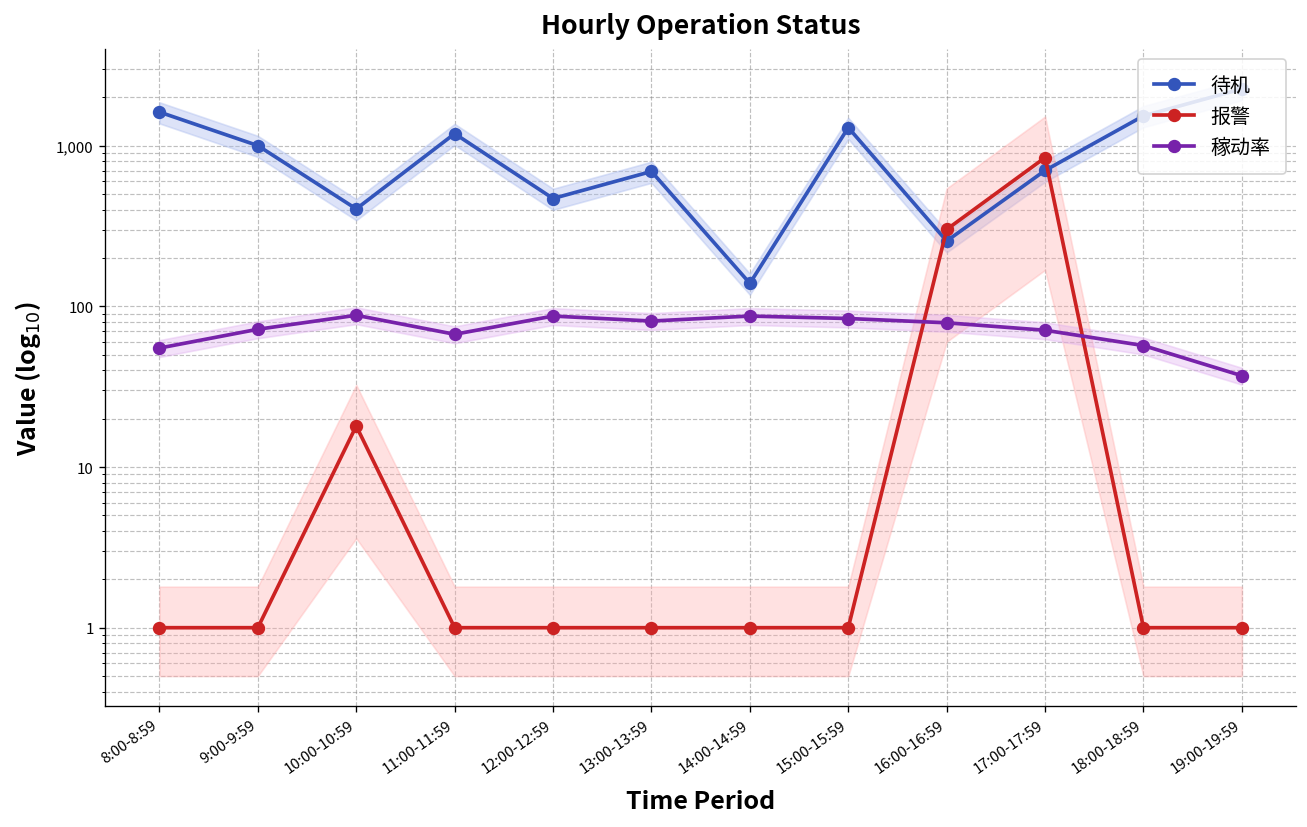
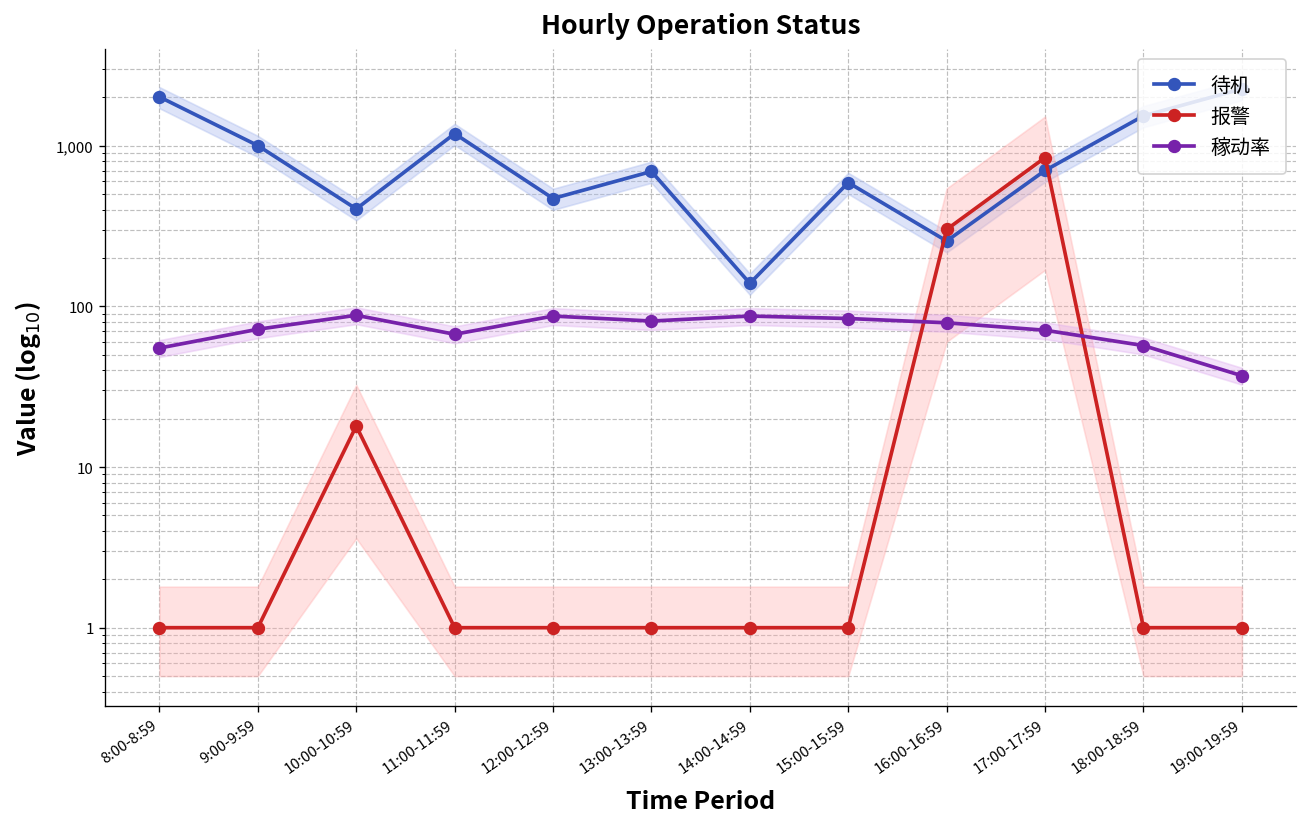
  {
    "待机": {
-     "8:00-8:59": "1,600",
+     "8:00-8:59": "2,000",
      "9:00-9:59": "1,000",
      "10:00-10:59": "400",
      "11:00-11:59": "1,200",
      "12:00-12:59": "470",
      "13:00-13:59": "700",
      "14:00-14:59": "140",
-     "15:00-15:59": "1,300",
+     "15:00-15:59": "600",
      "16:00-16:59": "260",
      "17:00-17:59": "700"
    },
    "报警": {
      "8:00-8:59": "1",
      "9:00-9:59": "1",
      "10:00-10:59": "18",
      "11:00-11:59": "1",
      "12:00-12:59": "1",
      "13:00-13:59": "1",
      "14:00-14:59": "1",
      "15:00-15:59": "1",
      "17:00-17:59": "800",
      "18:00-18:59": "1",
      "19:00-19:59": "1"
    },
    "稼动率": {
      "8:00-8:59": "55",
      "9:00-9:59": "70",
      "10:00-10:59": "90",
      "11:00-11:59": "70",
      "12:00-12:59": "90",
      "13:00-13:59": "80",
      "14:00-14:59": "90",
      "15:00-15:59": "80",
      "16:00-16:59": "80",
      "17:00-17:59": "70",
      "18:00-18:59": "57",
      "19:00-19:59": "37"
    }
  }
